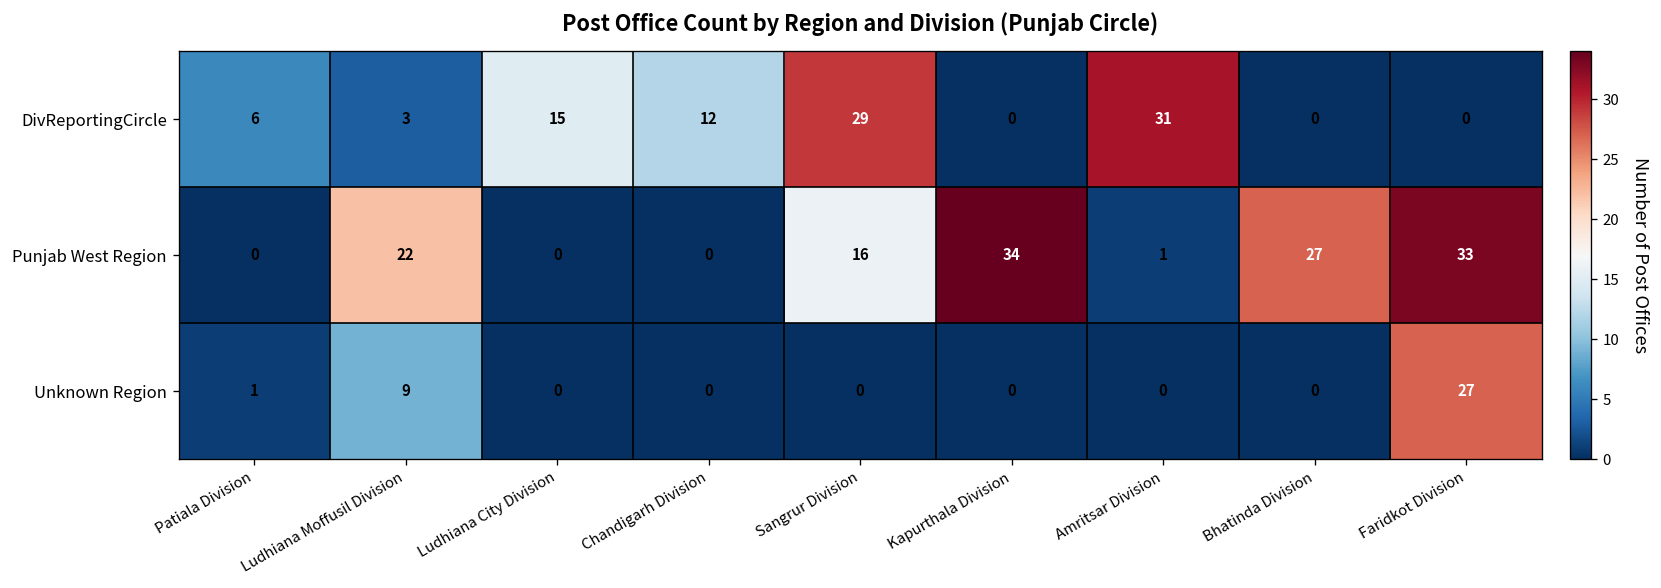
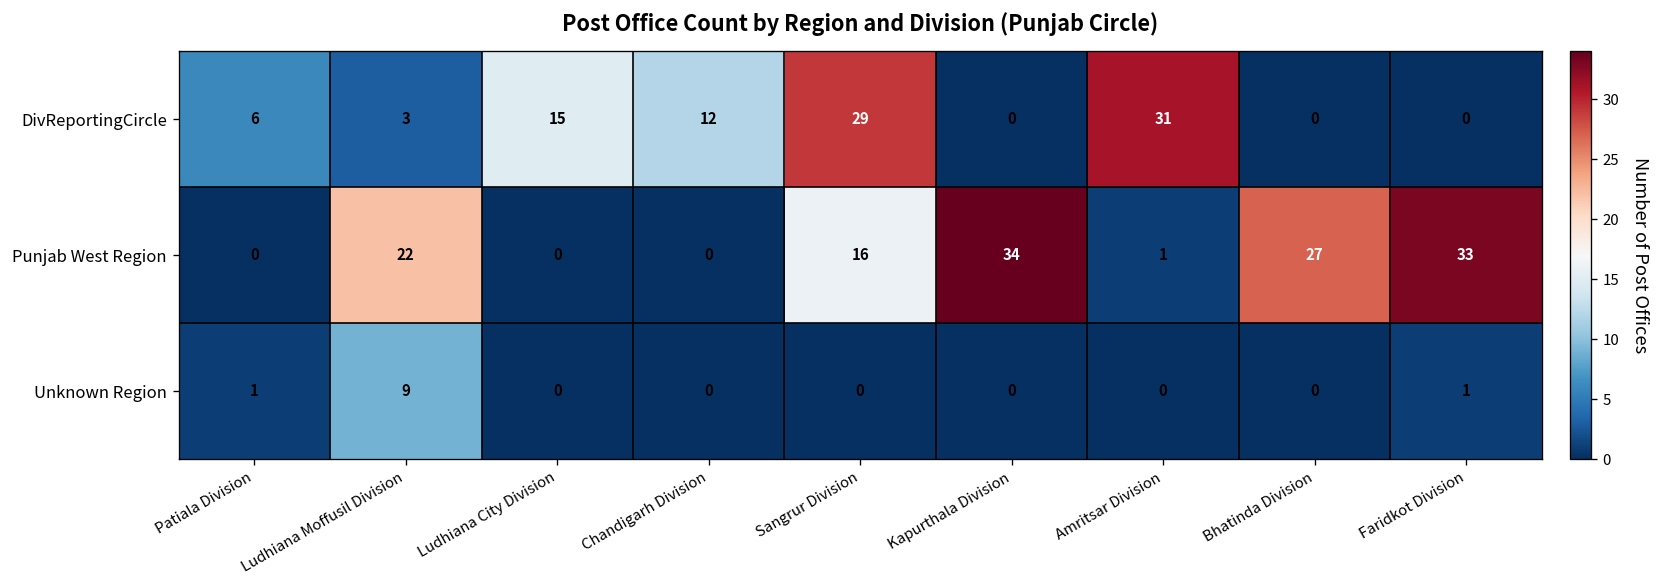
  {
    "DivReportingCircle": {
      "Patiala Division": 6,
      "Ludhiana Moffusil Division": 3,
      "Ludhiana City Division": 15,
      "Chandigarh Division": 12,
      "Sangrur Division": 29,
      "Kapurthala Division": 0,
      "Amritsar Division": 31,
      "Bhatinda Division": 0,
      "Faridkot Division": 0
    },
    "Punjab West Region": {
      "Patiala Division": 0,
      "Ludhiana Moffusil Division": 22,
      "Ludhiana City Division": 0,
      "Chandigarh Division": 0,
      "Sangrur Division": 16,
      "Kapurthala Division": 34,
      "Amritsar Division": 1,
      "Bhatinda Division": 27,
      "Faridkot Division": 33
    },
    "Unknown Region": {
      "Patiala Division": 1,
      "Ludhiana Moffusil Division": 9,
      "Ludhiana City Division": 0,
      "Chandigarh Division": 0,
      "Sangrur Division": 0,
      "Kapurthala Division": 0,
      "Amritsar Division": 0,
      "Bhatinda Division": 0,
-     "Faridkot Division": 27
+     "Faridkot Division": 1
    }
  }
